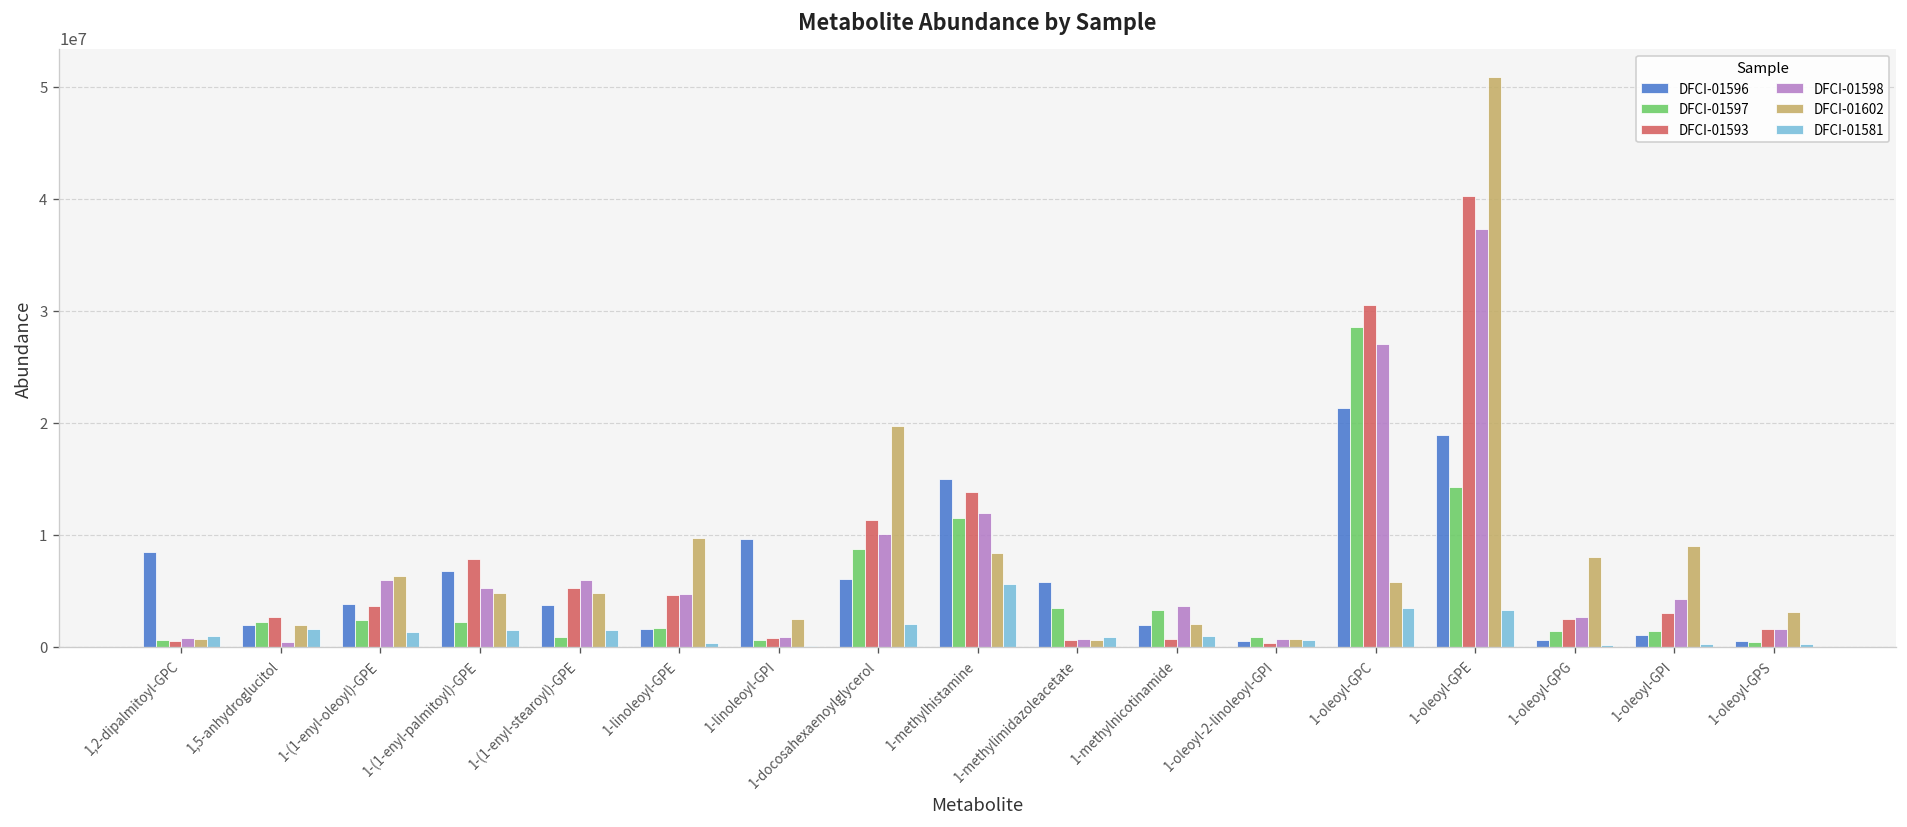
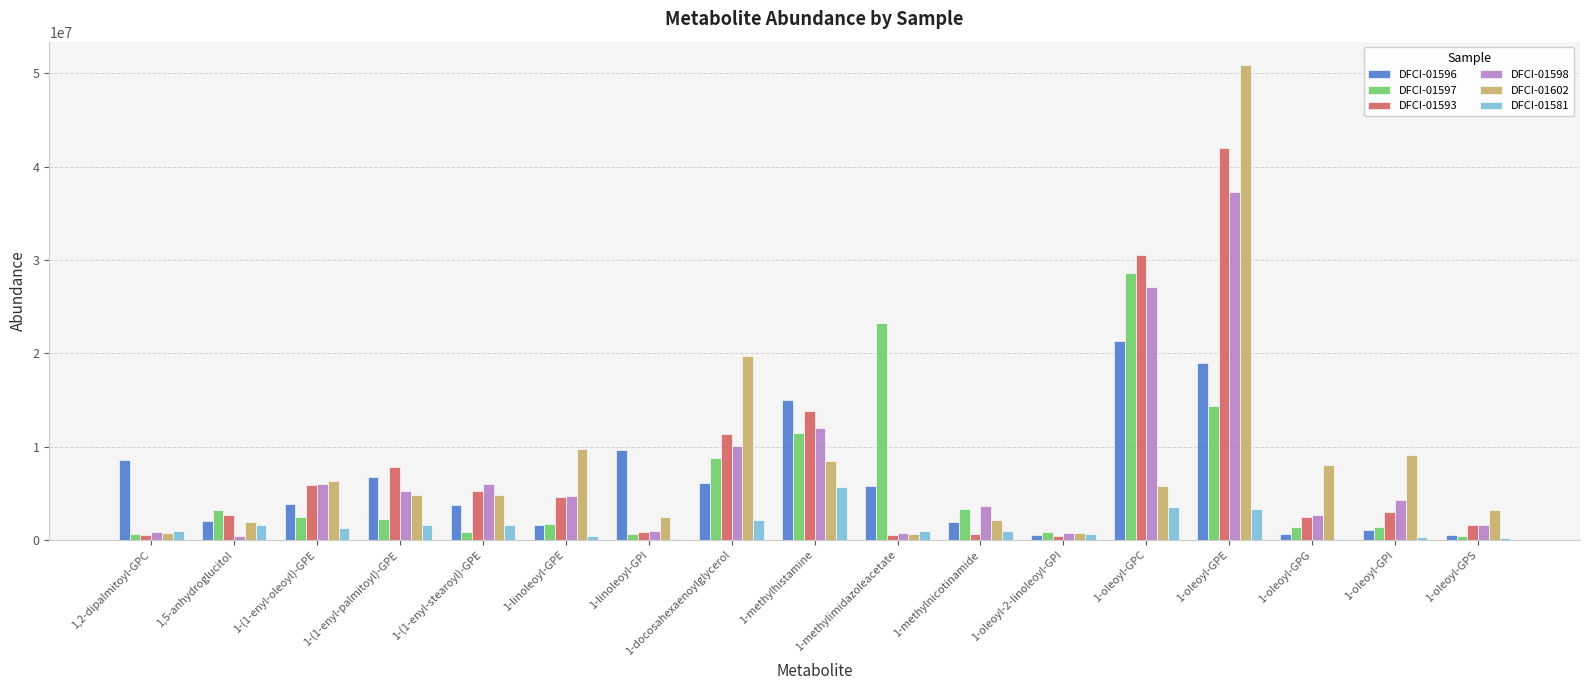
  {
    "DFCI-01596": {
      "1,2-dipalmitoyl-GPC": 9000000,
      "1,5-anhydroglucitol": 2000000,
      "1-(1-enyl-oleoyl)-GPE": 4000000,
      "1-(1-enyl-palmitoyl)-GPE": 7000000,
      "1-(1-enyl-stearoyl)-GPE": 4000000,
      "1-linoleoyl-GPE": 2000000,
      "1-linoleoyl-GPI": 10000000,
      "1-docosahexaenoylglycerol": 6000000,
      "1-methylhistamine": 15000000,
      "1-methylimidazoleacetate": 6000000,
      "1-methylnicotinamide": 2000000,
      "1-oleoyl-2-linoleoyl-GPI": 1000000,
      "1-oleoyl-GPC": 21000000,
      "1-oleoyl-GPE": 19000000,
      "1-oleoyl-GPG": 1000000,
      "1-oleoyl-GPI": 1000000,
      "1-oleoyl-GPS": 1000000
    },
    "DFCI-01597": {
      "1,2-dipalmitoyl-GPC": 1000000,
-     "1,5-anhydroglucitol": 2000000,
+     "1,5-anhydroglucitol": 3000000,
      "1-(1-enyl-oleoyl)-GPE": 2000000,
      "1-(1-enyl-palmitoyl)-GPE": 2000000,
      "1-(1-enyl-stearoyl)-GPE": 1000000,
      "1-linoleoyl-GPE": 2000000,
      "1-linoleoyl-GPI": 1000000,
      "1-docosahexaenoylglycerol": 9000000,
      "1-methylhistamine": 12000000,
-     "1-methylimidazoleacetate": 3000000,
+     "1-methylimidazoleacetate": 23000000,
      "1-methylnicotinamide": 3000000,
      "1-oleoyl-2-linoleoyl-GPI": 1000000,
      "1-oleoyl-GPC": 29000000,
      "1-oleoyl-GPE": 14000000,
      "1-oleoyl-GPG": 1000000,
      "1-oleoyl-GPI": 1000000,
      "1-oleoyl-GPS": 0
    },
    "DFCI-01593": {
      "1,2-dipalmitoyl-GPC": 1000000,
      "1,5-anhydroglucitol": 3000000,
-     "1-(1-enyl-oleoyl)-GPE": 4000000,
+     "1-(1-enyl-oleoyl)-GPE": 6000000,
      "1-(1-enyl-palmitoyl)-GPE": 8000000,
      "1-(1-enyl-stearoyl)-GPE": 5000000,
      "1-linoleoyl-GPE": 5000000,
      "1-linoleoyl-GPI": 1000000,
      "1-docosahexaenoylglycerol": 11000000,
      "1-methylhistamine": 14000000,
      "1-methylimidazoleacetate": 1000000,
      "1-methylnicotinamide": 1000000,
      "1-oleoyl-2-linoleoyl-GPI": 0,
      "1-oleoyl-GPC": 31000000,
-     "1-oleoyl-GPE": 40000000,
+     "1-oleoyl-GPE": 42000000,
      "1-oleoyl-GPG": 2000000,
      "1-oleoyl-GPI": 3000000,
      "1-oleoyl-GPS": 2000000
    },
    "DFCI-01598": {
      "1,2-dipalmitoyl-GPC": 1000000,
      "1,5-anhydroglucitol": 0,
      "1-(1-enyl-oleoyl)-GPE": 6000000,
      "1-(1-enyl-palmitoyl)-GPE": 5000000,
      "1-(1-enyl-stearoyl)-GPE": 6000000,
      "1-linoleoyl-GPE": 5000000,
      "1-linoleoyl-GPI": 1000000,
      "1-docosahexaenoylglycerol": 10000000,
      "1-methylhistamine": 12000000,
      "1-methylimidazoleacetate": 1000000,
      "1-methylnicotinamide": 4000000,
      "1-oleoyl-2-linoleoyl-GPI": 1000000,
      "1-oleoyl-GPC": 27000000,
      "1-oleoyl-GPE": 37000000,
      "1-oleoyl-GPG": 3000000,
      "1-oleoyl-GPI": 4000000,
      "1-oleoyl-GPS": 2000000
    },
    "DFCI-01602": {
      "1,2-dipalmitoyl-GPC": 1000000,
      "1,5-anhydroglucitol": 2000000,
      "1-(1-enyl-oleoyl)-GPE": 6000000,
      "1-(1-enyl-palmitoyl)-GPE": 5000000,
      "1-(1-enyl-stearoyl)-GPE": 5000000,
      "1-linoleoyl-GPE": 10000000,
      "1-linoleoyl-GPI": 2000000,
      "1-docosahexaenoylglycerol": 20000000,
      "1-methylhistamine": 8000000,
      "1-methylimidazoleacetate": 1000000,
      "1-methylnicotinamide": 2000000,
      "1-oleoyl-2-linoleoyl-GPI": 1000000,
      "1-oleoyl-GPC": 6000000,
      "1-oleoyl-GPE": 51000000,
      "1-oleoyl-GPG": 8000000,
      "1-oleoyl-GPI": 9000000,
      "1-oleoyl-GPS": 3000000
    },
    "DFCI-01581": {
      "1,2-dipalmitoyl-GPC": 1000000,
      "1,5-anhydroglucitol": 2000000,
      "1-(1-enyl-oleoyl)-GPE": 1000000,
      "1-(1-enyl-palmitoyl)-GPE": 2000000,
      "1-(1-enyl-stearoyl)-GPE": 2000000,
      "1-linoleoyl-GPE": 0,
      "1-docosahexaenoylglycerol": 2000000,
      "1-methylhistamine": 6000000,
      "1-methylimidazoleacetate": 1000000,
      "1-methylnicotinamide": 1000000,
      "1-oleoyl-2-linoleoyl-GPI": 1000000,
      "1-oleoyl-GPC": 3000000,
      "1-oleoyl-GPE": 3000000,
      "1-oleoyl-GPI": 0
    }
  }
